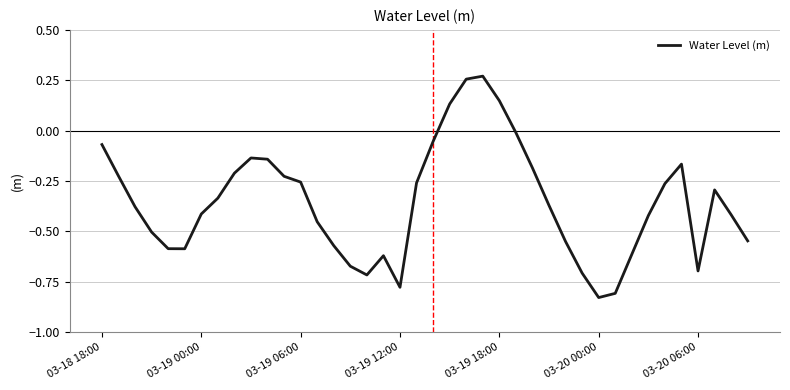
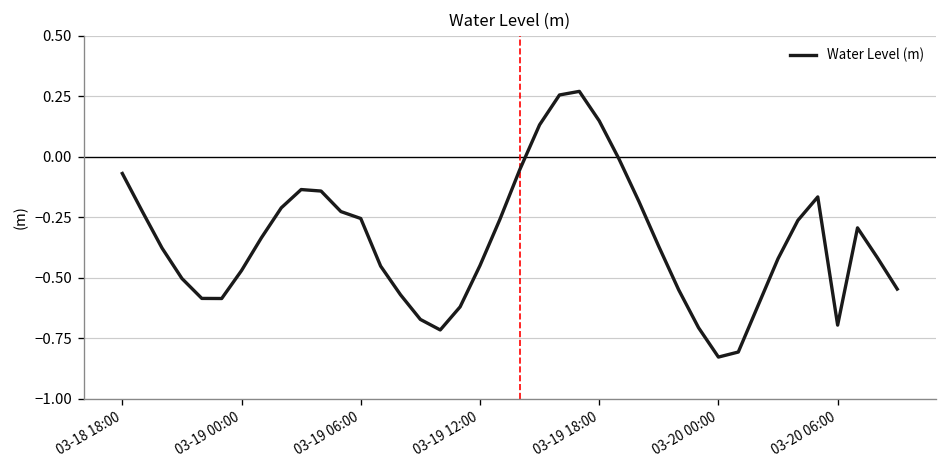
  {
    "03-18 18:00": -0.07,
-   "03-19 00:00": -0.41,
+   "03-19 00:00": -0.47,
    "03-19 06:00": -0.26,
-   "03-19 12:00": -0.78,
+   "03-19 12:00": -0.45,
    "03-19 18:00": 0.15,
    "03-20 00:00": -0.83,
    "03-20 06:00": -0.70
  }
